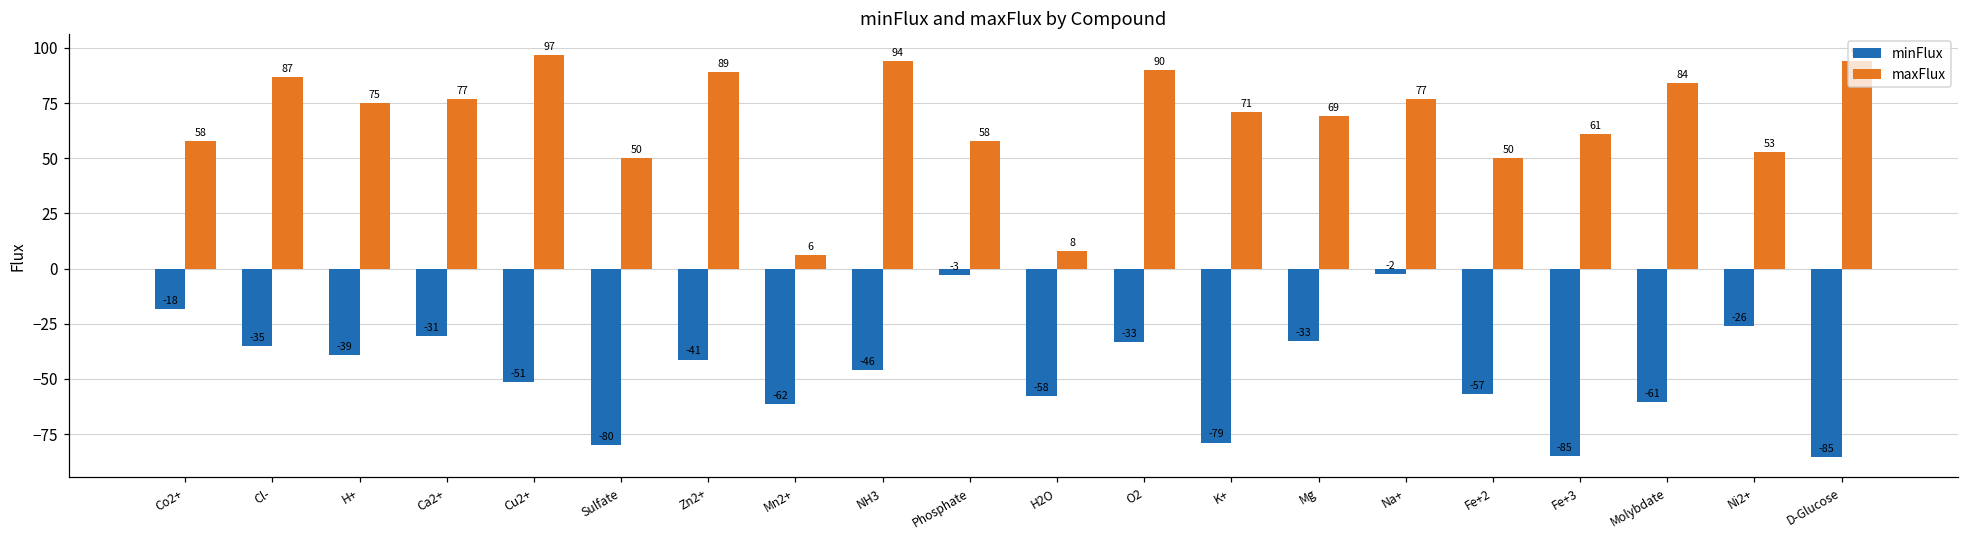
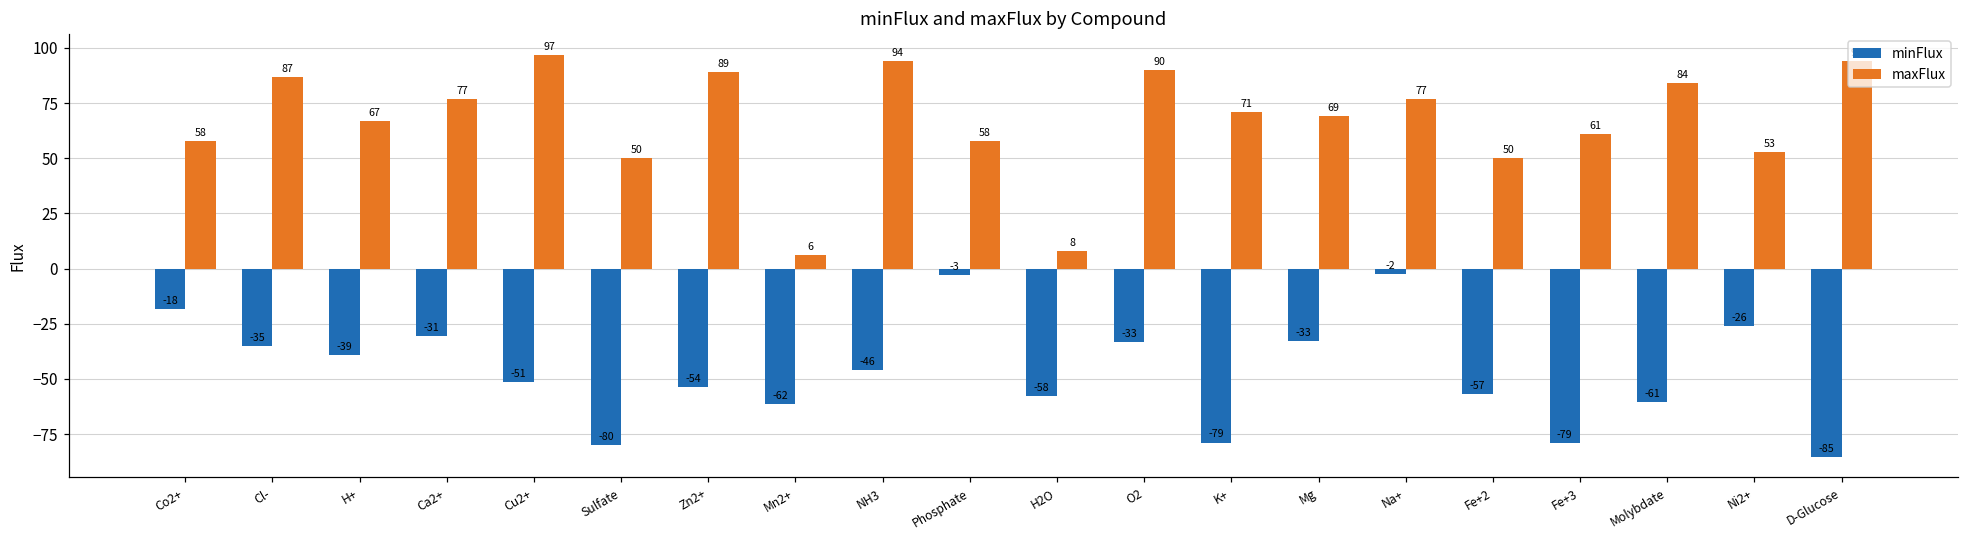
  {
    "minFlux": {
      "Co2+": -18,
      "Cl-": -35,
      "H+": -39,
      "Ca2+": -31,
      "Cu2+": -51,
      "Sulfate": -80,
-     "Zn2+": -41,
+     "Zn2+": -54,
      "Mn2+": -62,
      "NH3": -46,
      "Phosphate": -3,
      "H2O": -58,
      "O2": -33,
      "K+": -79,
      "Mg": -33,
      "Na+": -2,
      "Fe+2": -57,
-     "Fe+3": -85,
+     "Fe+3": -79,
      "Molybdate": -61,
      "Ni2+": -26,
      "D-Glucose": -85
    },
    "maxFlux": {
      "Co2+": 58,
      "Cl-": 87,
-     "H+": 75,
+     "H+": 67,
      "Ca2+": 77,
      "Cu2+": 97,
      "Sulfate": 50,
      "Zn2+": 89,
      "Mn2+": 6,
      "NH3": 94,
      "Phosphate": 58,
      "H2O": 8,
      "O2": 90,
      "K+": 71,
      "Mg": 69,
      "Na+": 77,
      "Fe+2": 50,
      "Fe+3": 61,
      "Molybdate": 84,
      "Ni2+": 53
    }
  }
